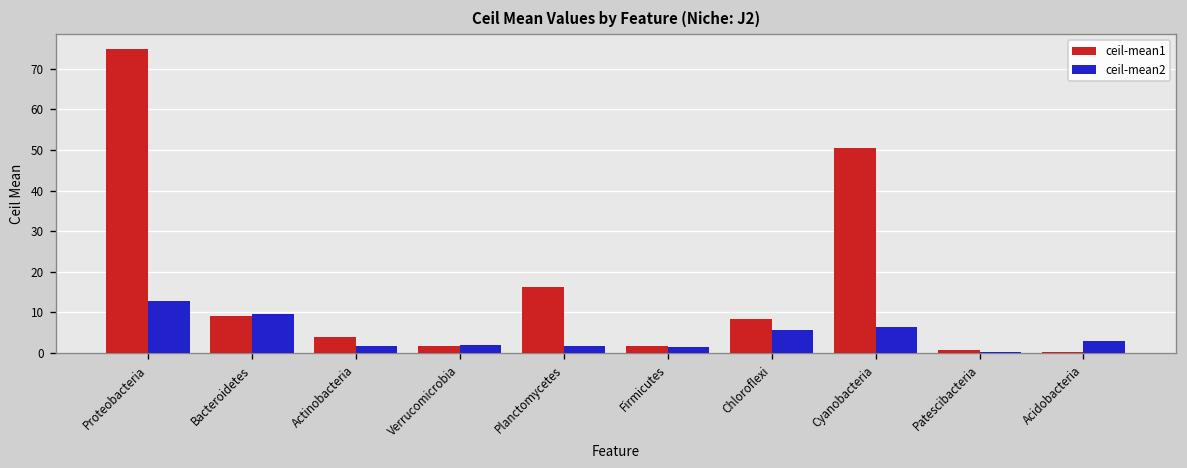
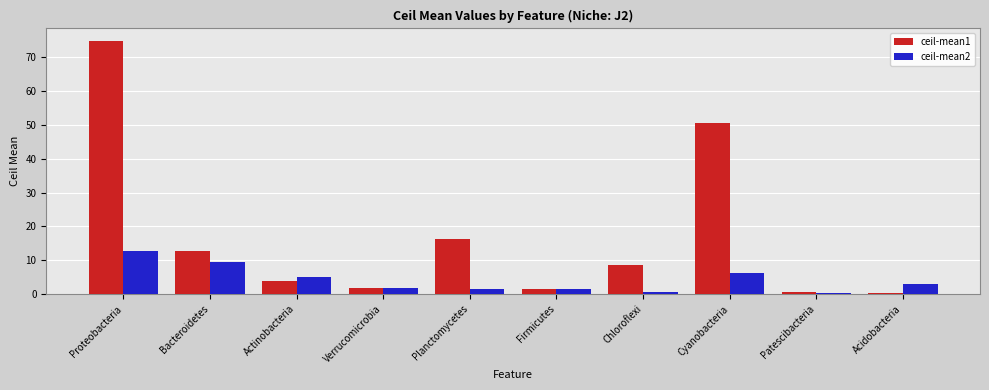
  {
    "ceil-mean1": {
      "Proteobacteria": 75,
-     "Bacteroidetes": 9,
+     "Bacteroidetes": 13,
      "Actinobacteria": 4,
      "Verrucomicrobia": 2,
      "Planctomycetes": 16,
      "Firmicutes": 2,
      "Chloroflexi": 8,
      "Cyanobacteria": 51
    },
    "ceil-mean2": {
      "Proteobacteria": 13,
      "Bacteroidetes": 10,
-     "Actinobacteria": 2,
+     "Actinobacteria": 5,
      "Verrucomicrobia": 2,
      "Planctomycetes": 2,
      "Firmicutes": 1,
-     "Chloroflexi": 6,
+     "Chloroflexi": 0,
      "Cyanobacteria": 6,
      "Acidobacteria": 3
    }
  }
